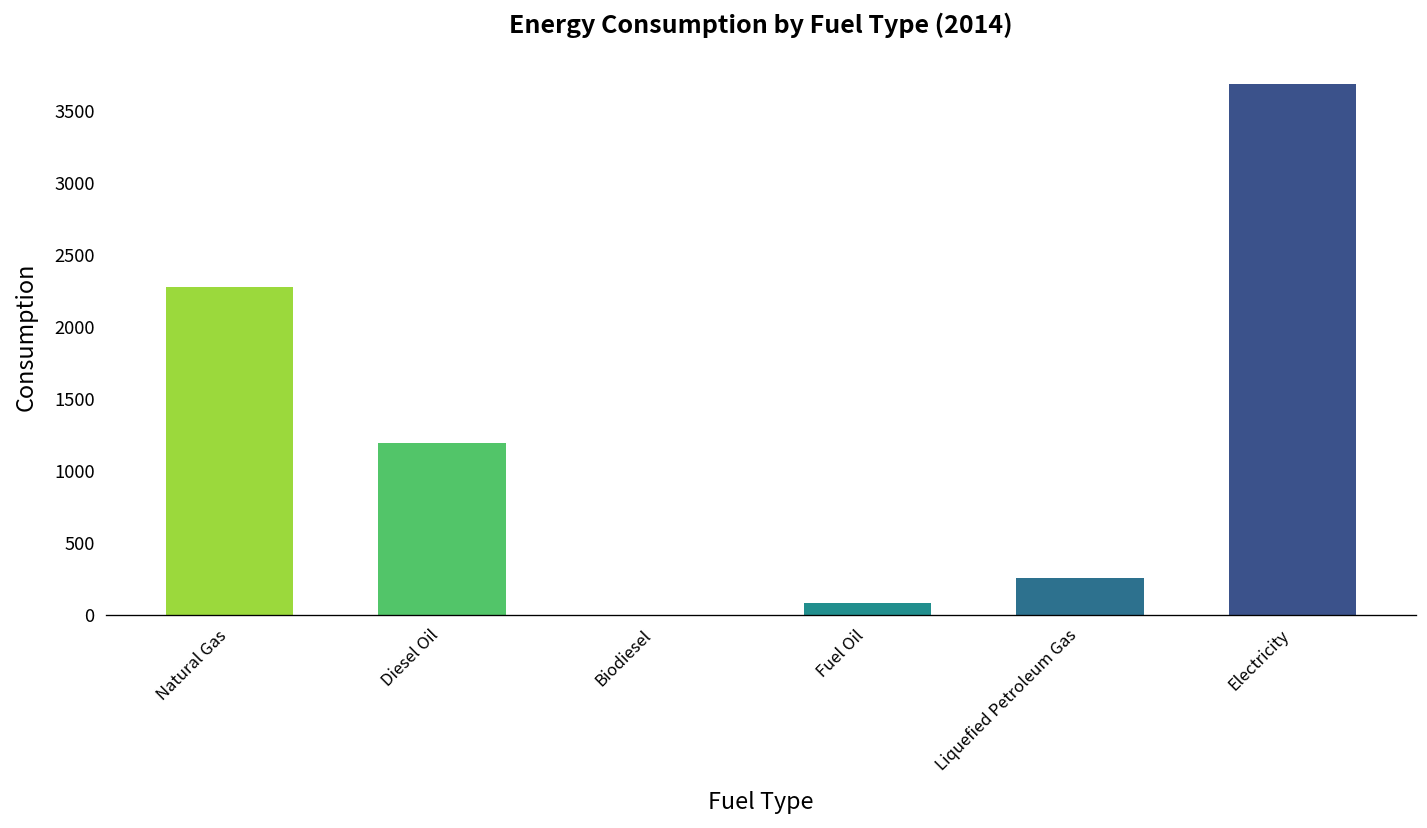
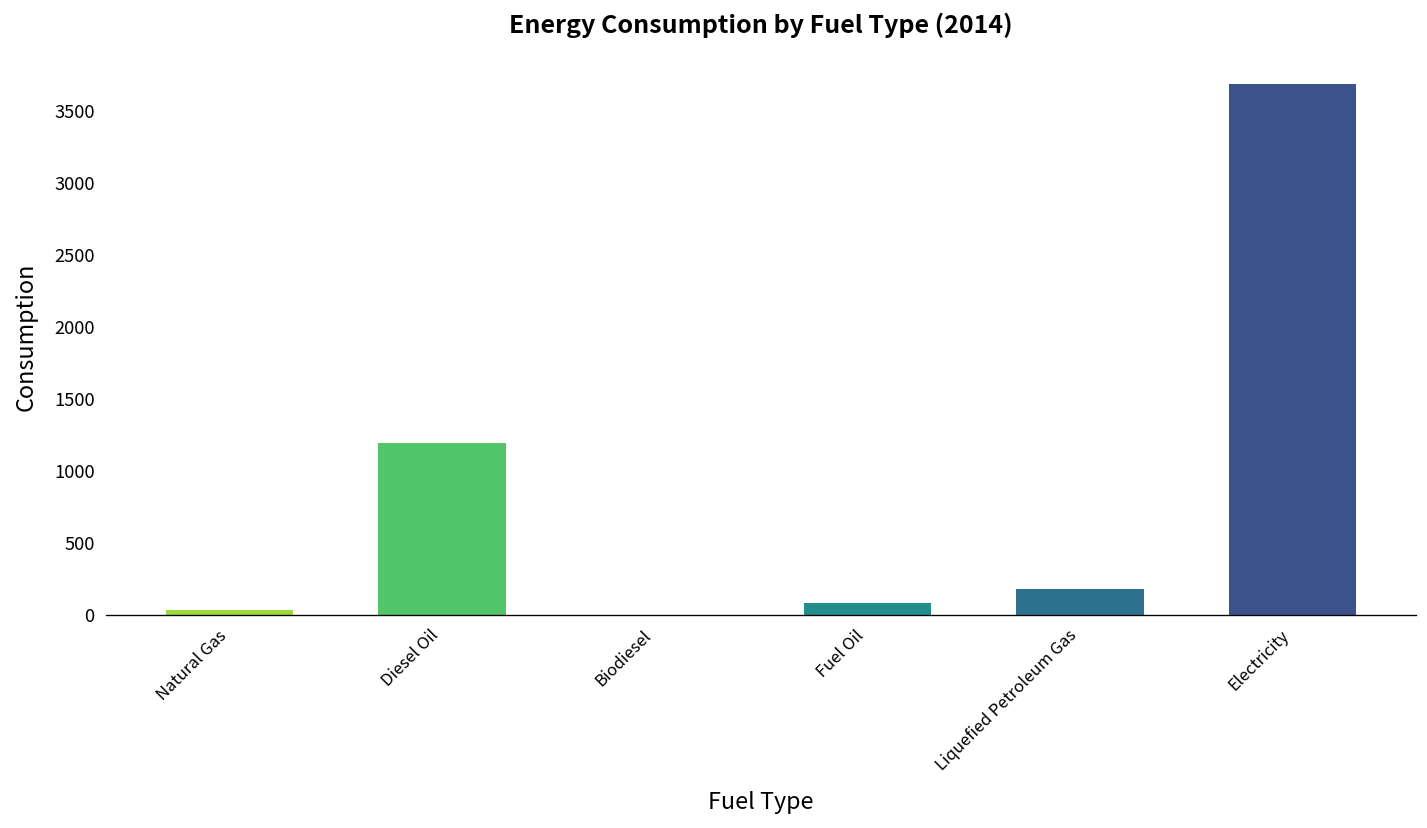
  {
-   "Natural Gas": 2280,
+   "Natural Gas": 40,
    "Diesel Oil": 1200,
    "Fuel Oil": 90,
-   "Liquefied Petroleum Gas": 260,
+   "Liquefied Petroleum Gas": 190,
    "Electricity": 3690
  }
